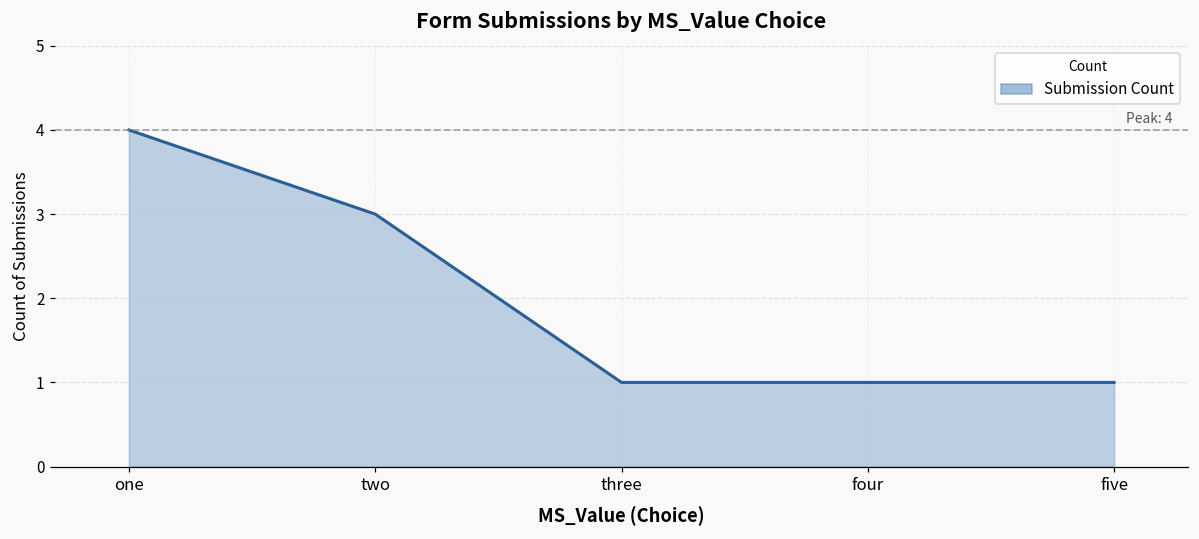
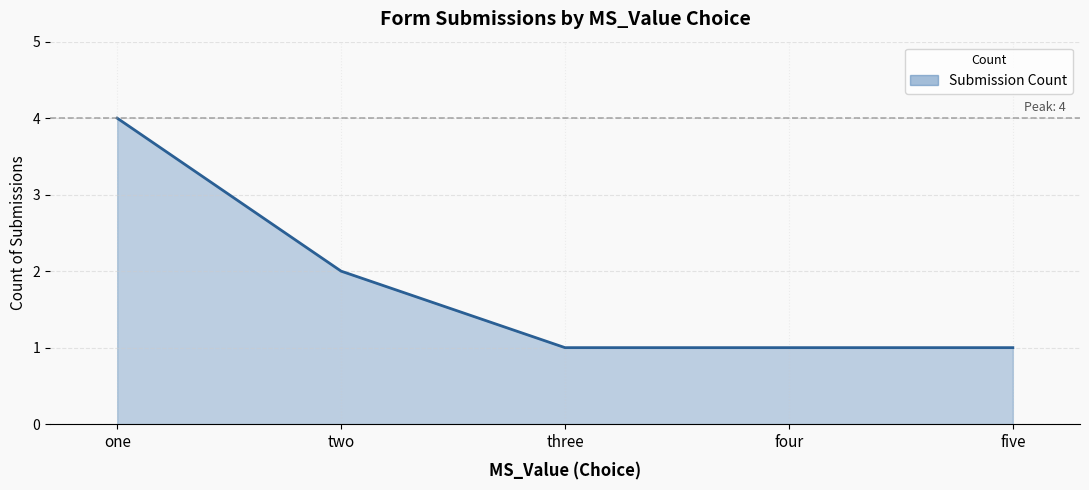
  {
    "one": 4,
-   "two": 3,
+   "two": 2,
    "three": 1,
    "four": 1,
    "five": 1
  }
